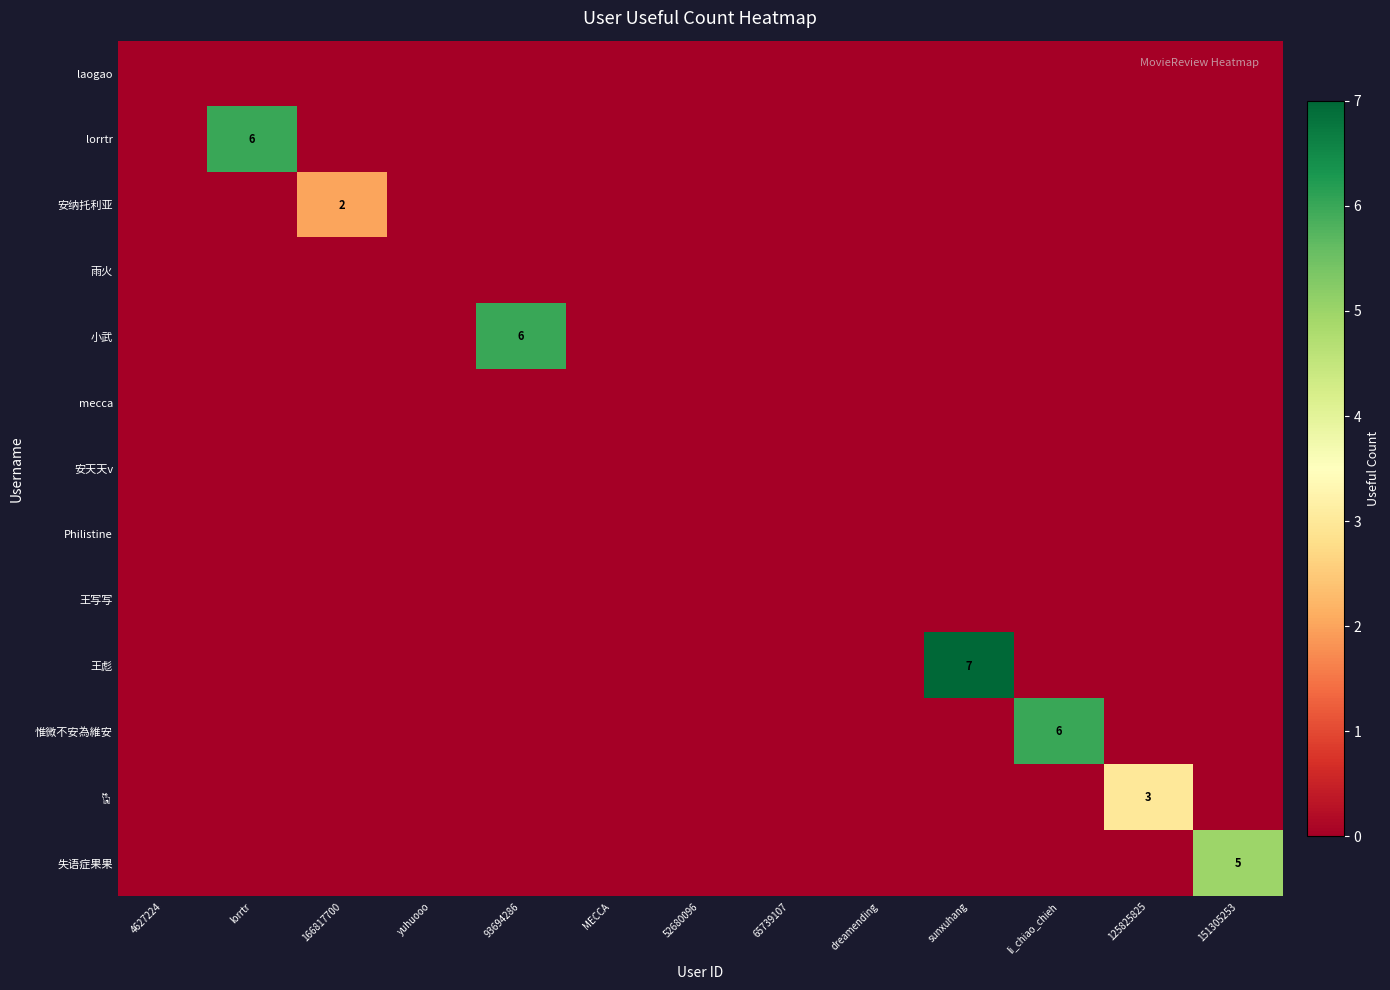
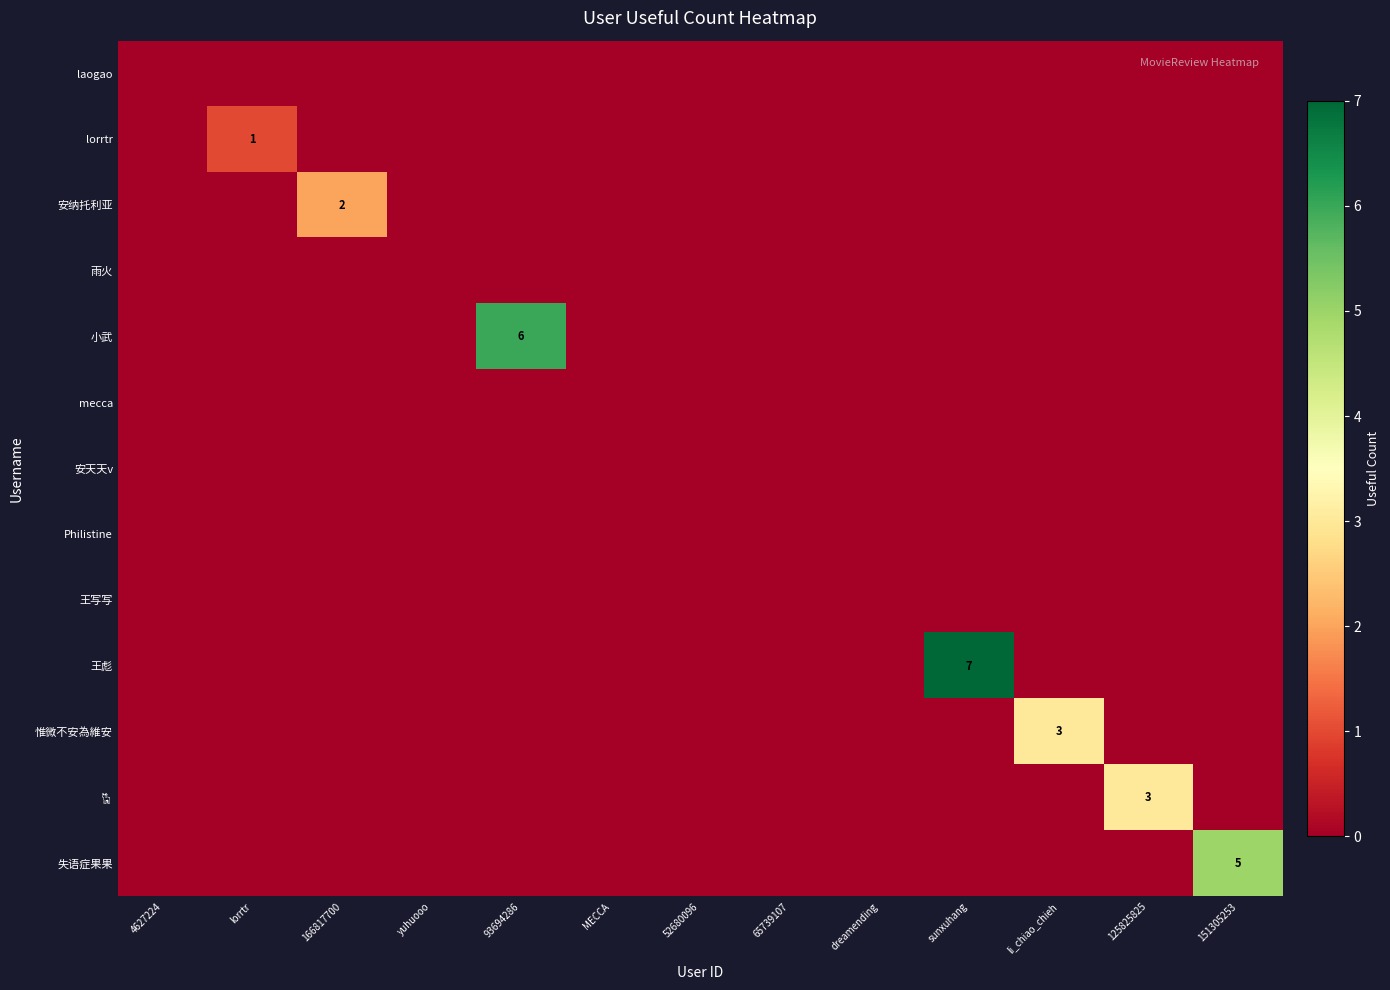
  {
    "lorrtr": {
-     "lorrtr": 6
+     "lorrtr": 1
    },
    "安纳托利亚": {
      "166817700": 2
    },
    "小武": {
      "93694286": 6
    },
    "王彪": {
      "sunxuhang": 7
    },
    "惟微不安為維安": {
-     "li_chiao_chieh": 6
+     "li_chiao_chieh": 3
    },
    "🦌": {
      "125825825": 3
    },
    "失语症果果": {
      "151305253": 5
    }
  }
